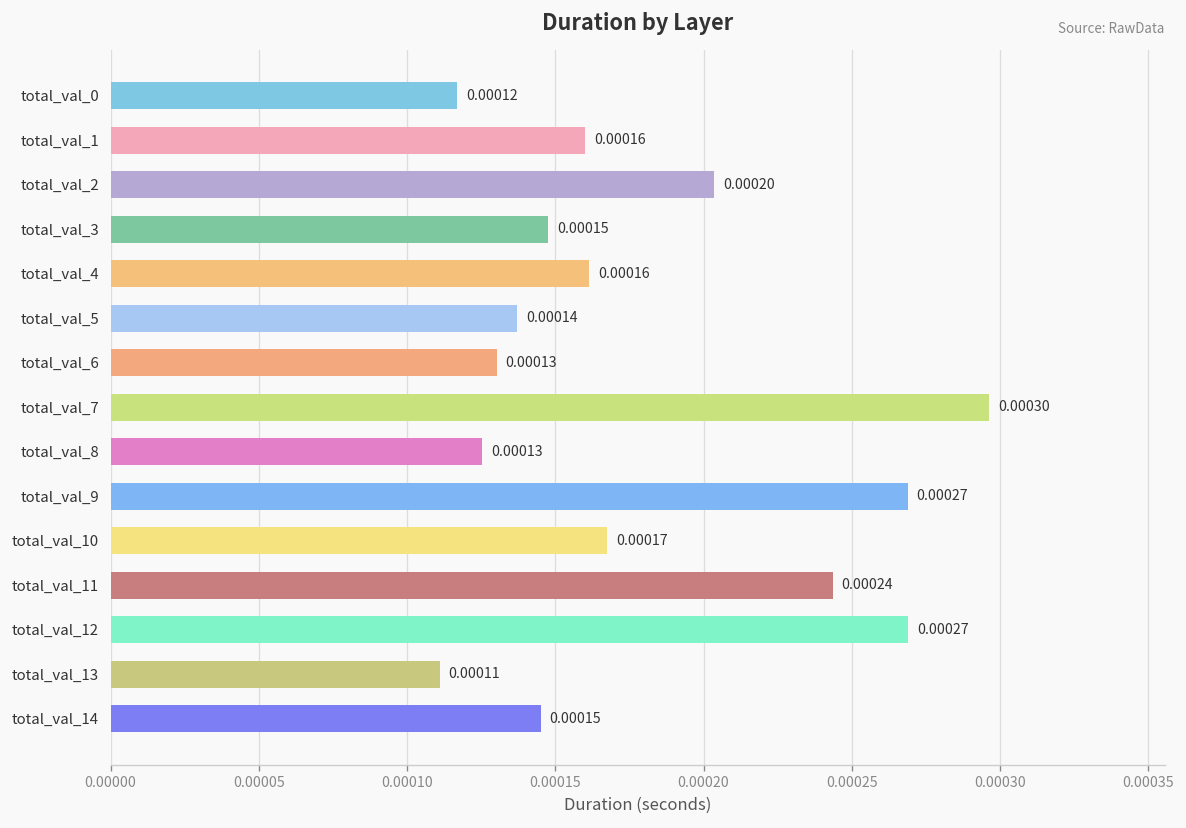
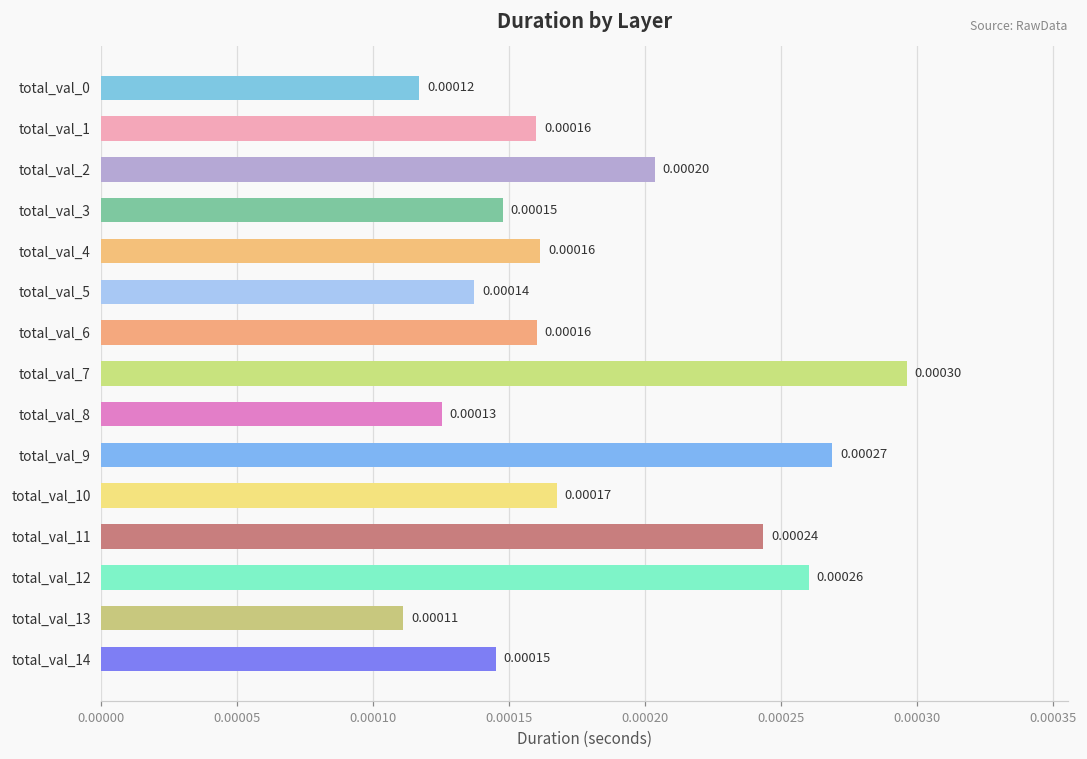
  {
    "total_val_0": 0.00012,
    "total_val_1": 0.00016,
    "total_val_2": 0.00020,
    "total_val_3": 0.00015,
    "total_val_4": 0.00016,
    "total_val_5": 0.00014,
-   "total_val_6": 0.00013,
+   "total_val_6": 0.00016,
    "total_val_7": 0.00030,
    "total_val_8": 0.00013,
    "total_val_9": 0.00027,
    "total_val_10": 0.00017,
    "total_val_11": 0.00024,
-   "total_val_12": 0.00027,
+   "total_val_12": 0.00026,
    "total_val_13": 0.00011,
    "total_val_14": 0.00015
  }
